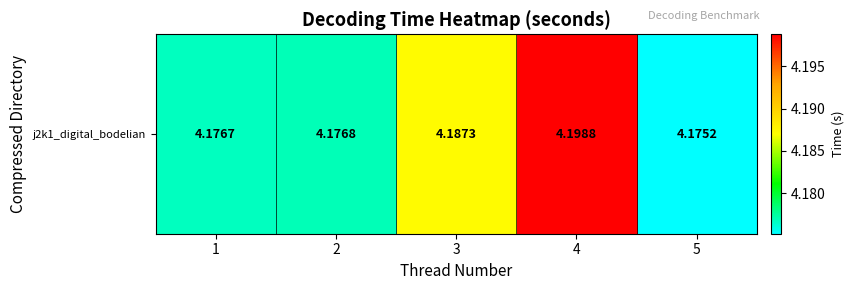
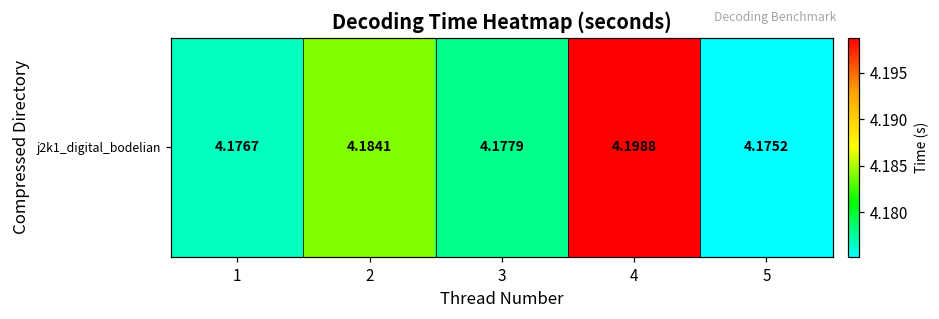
  {
    "j2k1_digital_bodelian": {
      "1": 4.1767,
-     "2": 4.1768,
-     "3": 4.1873,
+     "2": 4.1841,
+     "3": 4.1779,
      "4": 4.1988,
      "5": 4.1752
    }
  }
